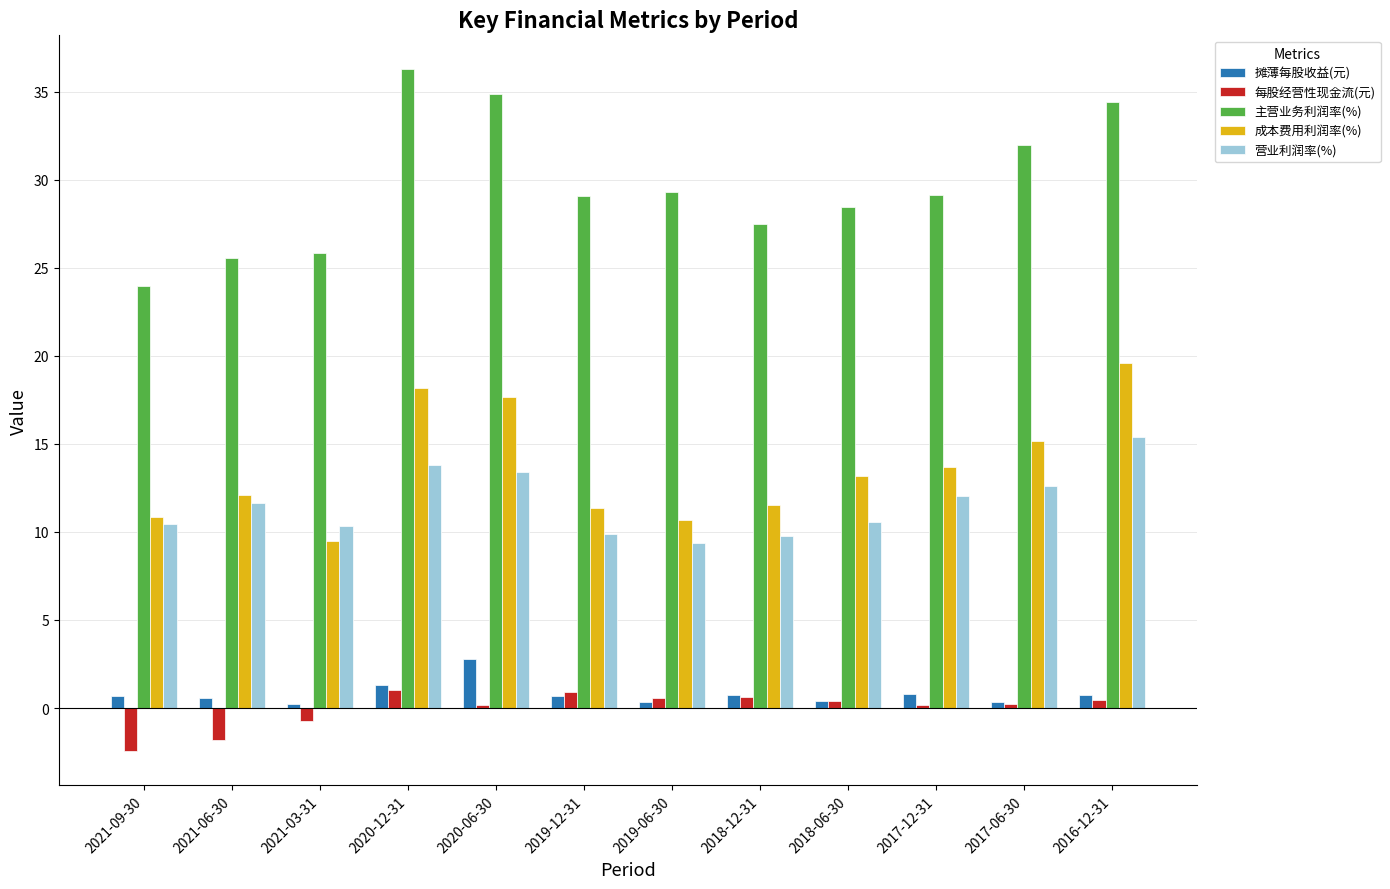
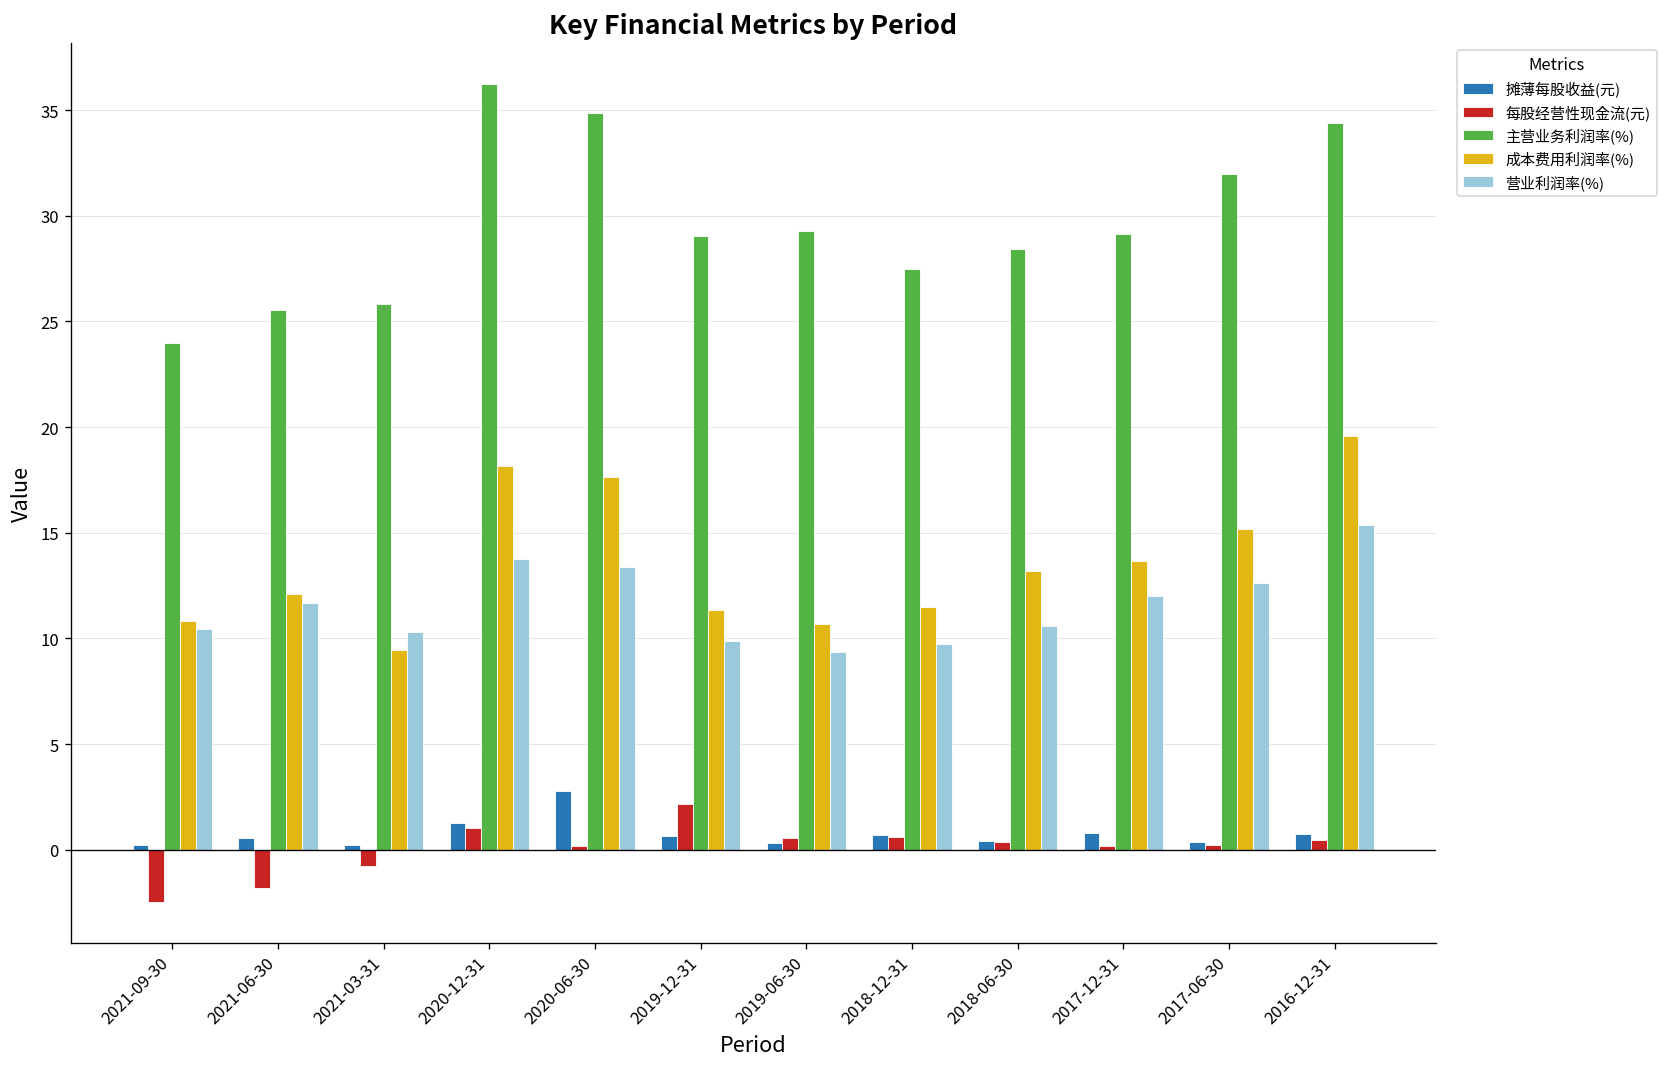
  {
    "摊薄每股收益(元)": {
-     "2021-09-30": 0.7,
+     "2021-09-30": 0.2,
      "2021-06-30": 0.6,
      "2021-03-31": 0.2,
      "2020-12-31": 1.3,
      "2020-06-30": 2.8,
      "2019-12-31": 0.7,
      "2019-06-30": 0.3,
      "2018-12-31": 0.7,
      "2018-06-30": 0.4,
      "2017-12-31": 0.8,
      "2017-06-30": 0.4,
      "2016-12-31": 0.8
    },
    "每股经营性现金流(元)": {
      "2021-09-30": -2.5,
      "2021-06-30": -1.8,
      "2021-03-31": -0.8,
      "2020-12-31": 1.0,
      "2020-06-30": 0.2,
-     "2019-12-31": 0.9,
+     "2019-12-31": 2.1,
      "2019-06-30": 0.6,
      "2018-12-31": 0.6,
      "2018-06-30": 0.4,
      "2017-12-31": 0.2,
      "2017-06-30": 0.2,
      "2016-12-31": 0.5
    },
    "主营业务利润率(%)": {
      "2021-09-30": 24.0,
      "2021-06-30": 25.5,
      "2021-03-31": 25.8,
      "2020-12-31": 36.3,
      "2020-06-30": 34.9,
      "2019-12-31": 29.1,
      "2019-06-30": 29.3,
      "2018-12-31": 27.5,
      "2018-06-30": 28.4,
      "2017-12-31": 29.1,
      "2017-06-30": 32.0,
      "2016-12-31": 34.4
    },
    "成本费用利润率(%)": {
      "2021-09-30": 10.8,
      "2021-06-30": 12.1,
      "2021-03-31": 9.5,
      "2020-12-31": 18.2,
      "2020-06-30": 17.7,
      "2019-12-31": 11.3,
      "2019-06-30": 10.7,
      "2018-12-31": 11.5,
      "2018-06-30": 13.2,
      "2017-12-31": 13.7,
      "2017-06-30": 15.2,
      "2016-12-31": 19.6
    },
    "营业利润率(%)": {
      "2021-09-30": 10.5,
      "2021-06-30": 11.7,
      "2021-03-31": 10.3,
      "2020-12-31": 13.8,
      "2020-06-30": 13.4,
      "2019-12-31": 9.9,
      "2019-06-30": 9.3,
      "2018-12-31": 9.8,
      "2018-06-30": 10.6,
      "2017-12-31": 12.0,
      "2017-06-30": 12.6,
      "2016-12-31": 15.4
    }
  }
